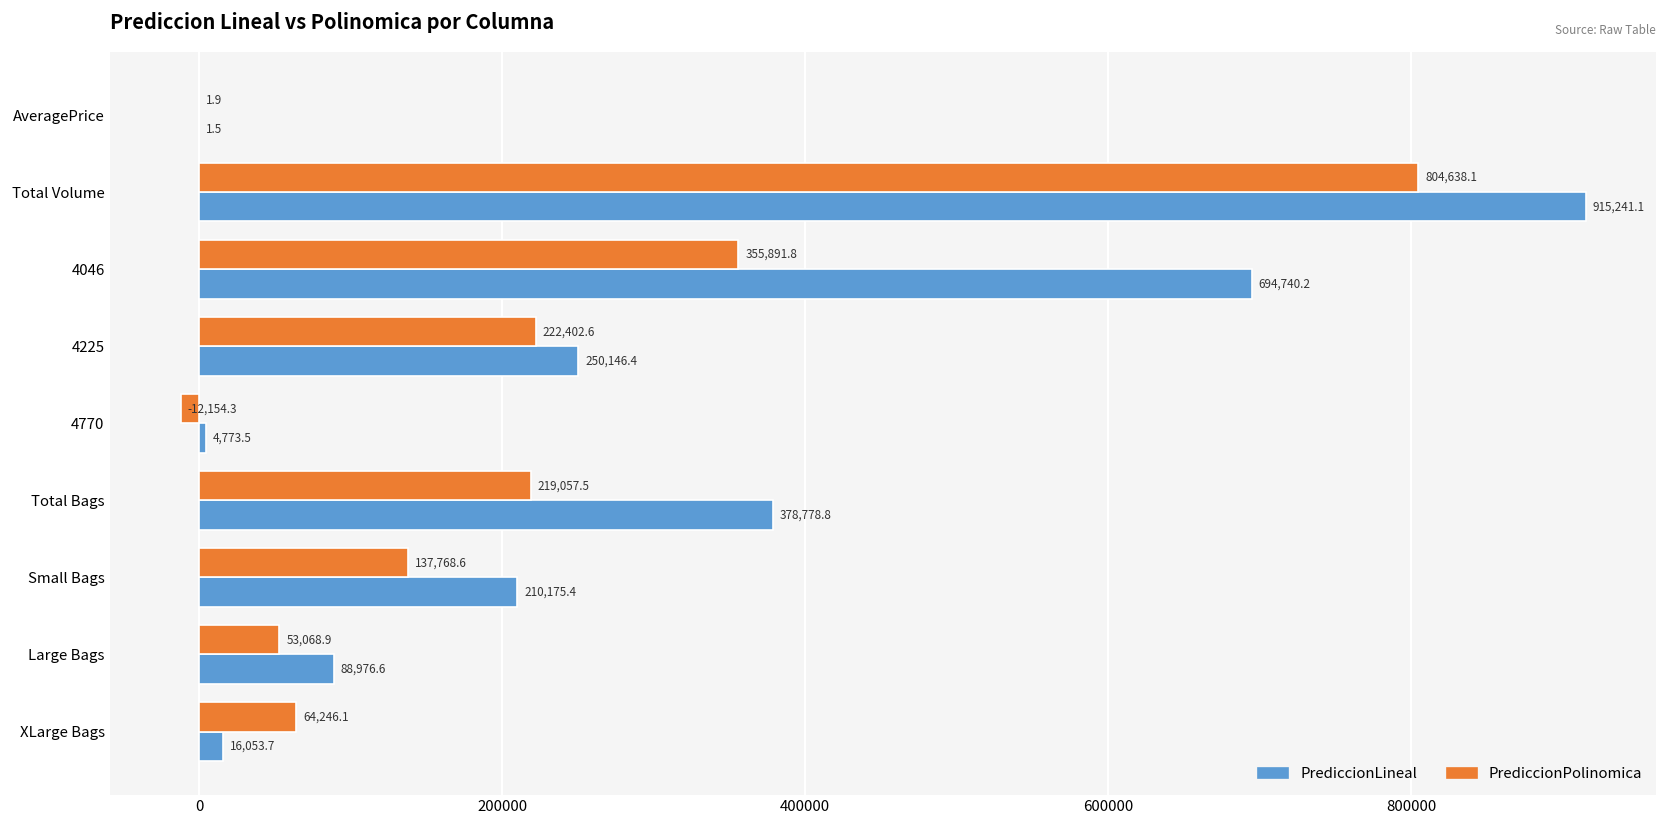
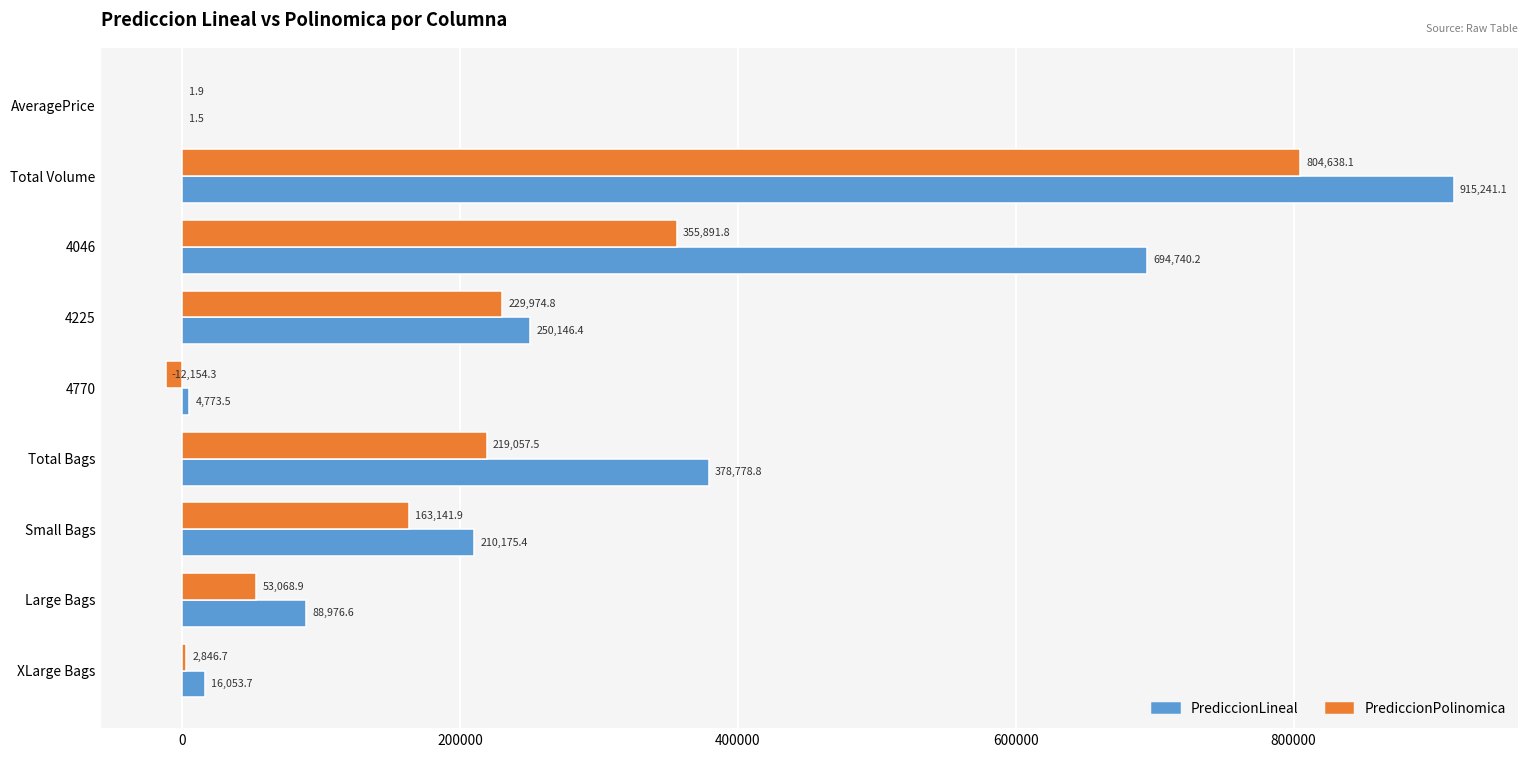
  {
    "PrediccionLineal": {
      "AveragePrice": "1.5",
      "Total Volume": "915,241.1",
      "4046": "694,740.2",
      "4225": "250,146.4",
      "4770": "4,773.5",
      "Total Bags": "378,778.8",
      "Small Bags": "210,175.4",
      "Large Bags": "88,976.6",
      "XLarge Bags": "16,053.7"
    },
    "PrediccionPolinomica": {
      "AveragePrice": "1.9",
      "Total Volume": "804,638.1",
      "4046": "355,891.8",
-     "4225": "222,402.6",
+     "4225": "229,974.8",
      "4770": "-12,154.3",
      "Total Bags": "219,057.5",
-     "Small Bags": "137,768.6",
+     "Small Bags": "163,141.9",
      "Large Bags": "53,068.9",
-     "XLarge Bags": "64,246.1"
+     "XLarge Bags": "2,846.7"
    }
  }
